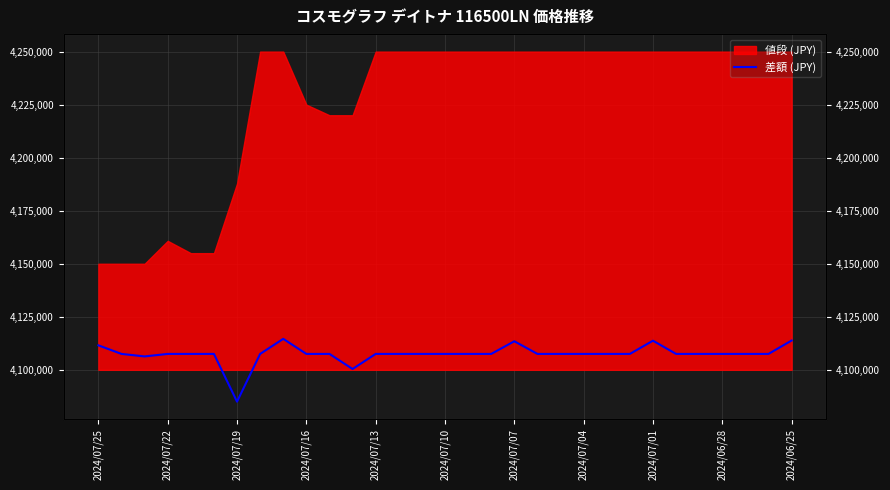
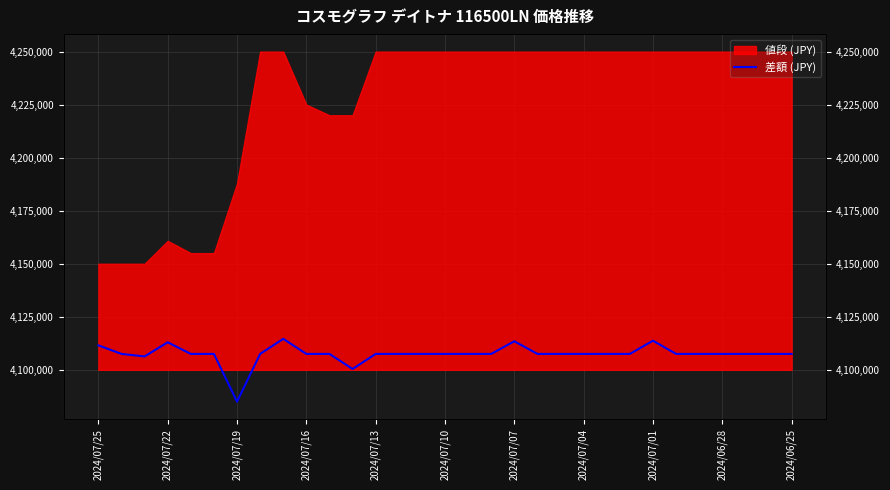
  {
    "差額 (JPY)": {
      "2024/07/25": "4,112,000",
-     "2024/07/22": "4,108,000",
+     "2024/07/22": "4,113,000",
      "2024/07/19": "4,085,000",
      "2024/07/16": "4,108,000",
      "2024/07/13": "4,108,000",
      "2024/07/10": "4,108,000",
      "2024/07/07": "4,113,000",
      "2024/07/04": "4,108,000",
      "2024/07/01": "4,114,000",
      "2024/06/28": "4,108,000",
-     "2024/06/25": "4,114,000"
+     "2024/06/25": "4,108,000"
    },
    "値段 (JPY)": {
      "2024/07/25": "4,150,000",
      "2024/07/22": "4,161,000",
      "2024/07/19": "4,188,000",
      "2024/07/16": "4,225,000",
      "2024/07/13": "4,250,000",
      "2024/07/10": "4,250,000",
      "2024/07/07": "4,250,000",
      "2024/07/04": "4,250,000",
      "2024/07/01": "4,250,000",
      "2024/06/28": "4,250,000"
    }
  }
